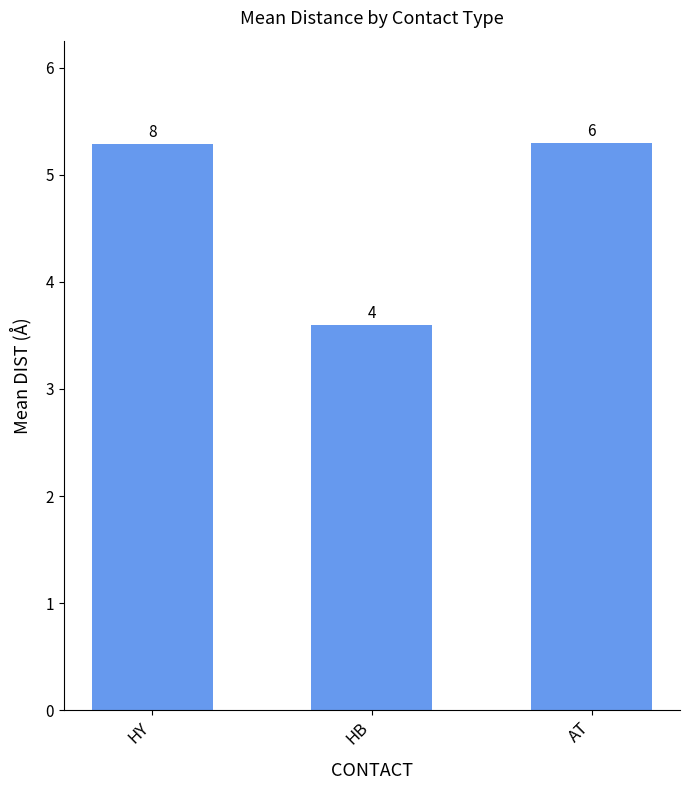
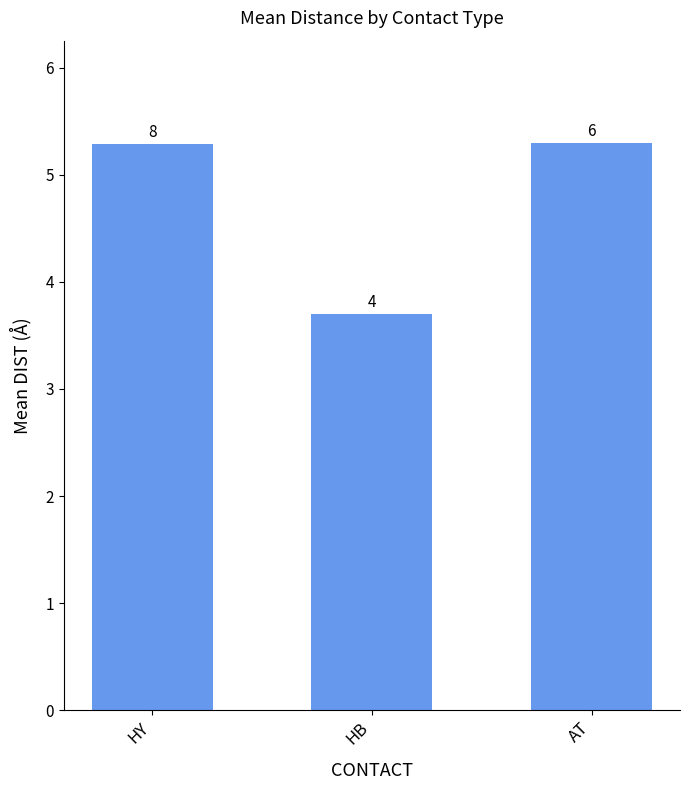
  {
-   "HB": 3.6
+   "HB": 3.7
  }
